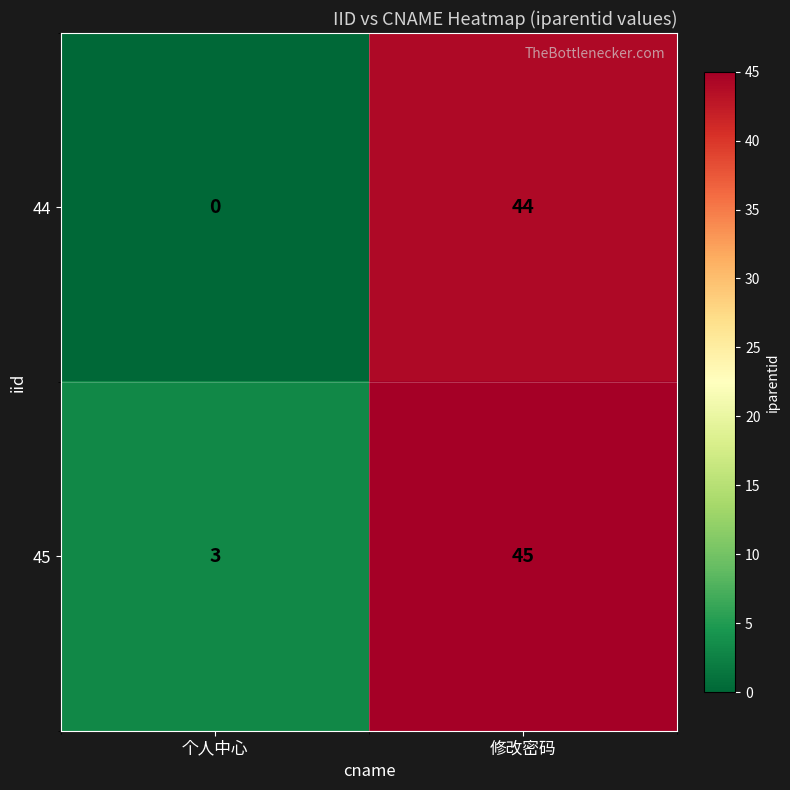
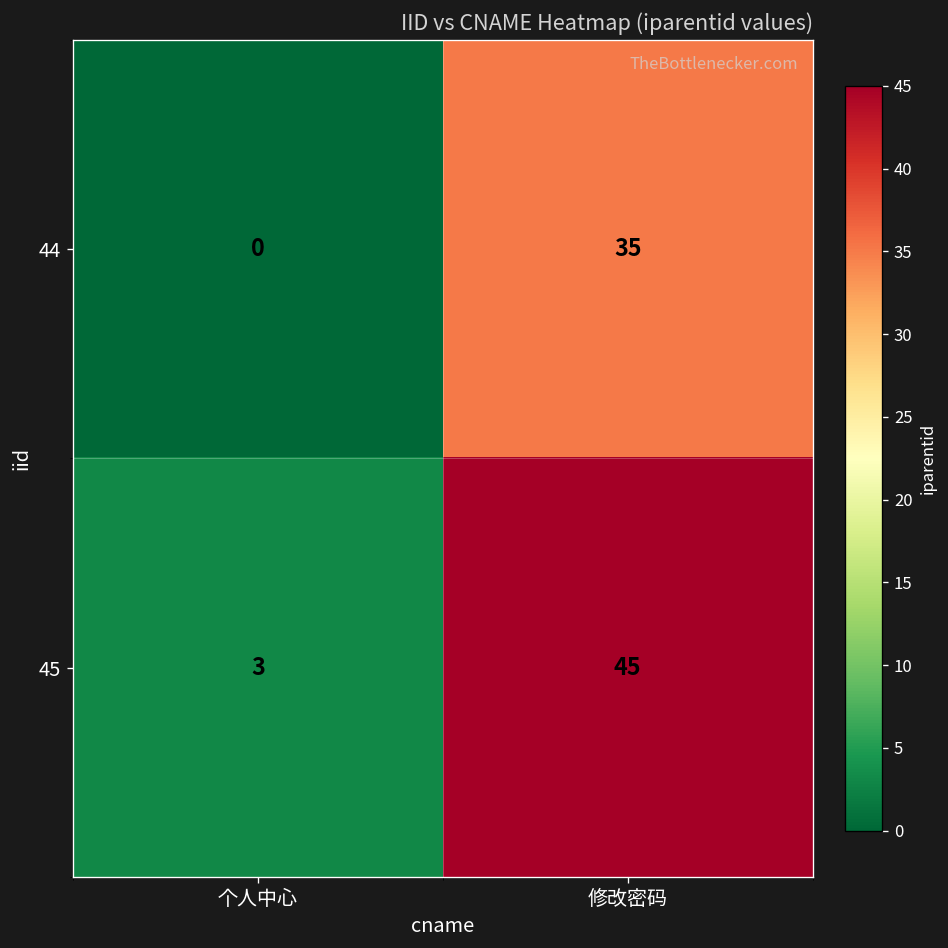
  {
    "44": {
      "个人中心": 0,
-     "修改密码": 44
+     "修改密码": 35
    },
    "45": {
      "个人中心": 3,
      "修改密码": 45
    }
  }
